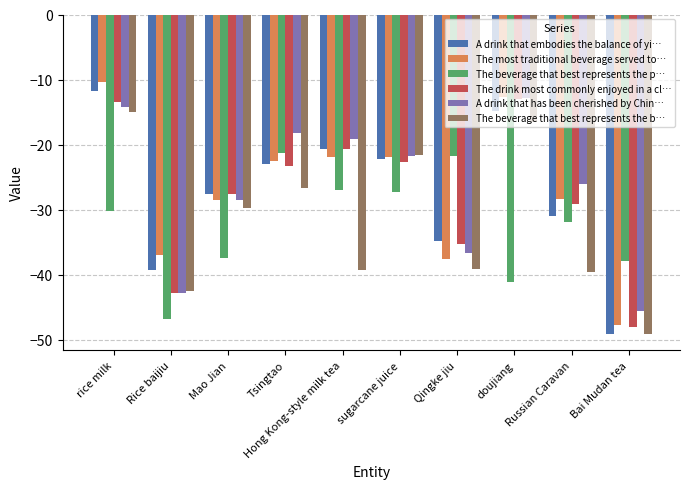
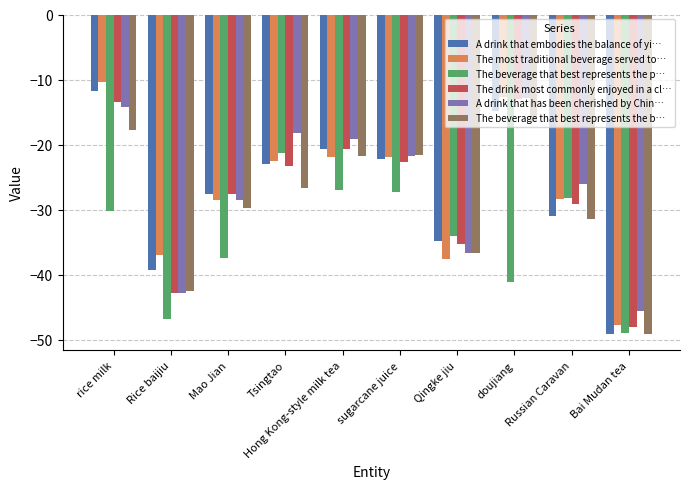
  {
    "The beverage that best represents the p…": {
      "rice milk": -30,
      "Rice baijiu": -47,
      "Mao Jian": -37,
      "Tsingtao": -21,
      "Hong Kong-style milk tea": -27,
      "sugarcane juice": -27,
-     "Qingke jiu": -22,
+     "Qingke jiu": -34,
      "doujiang": -41,
-     "Russian Caravan": -32,
-     "Bai Mudan tea": -38
+     "Russian Caravan": -28,
+     "Bai Mudan tea": -49
    },
    "The beverage that best represents the b…": {
-     "rice milk": -15,
+     "rice milk": -18,
      "Rice baijiu": -43,
      "Mao Jian": -30,
      "Tsingtao": -27,
-     "Hong Kong-style milk tea": -39,
+     "Hong Kong-style milk tea": -22,
      "sugarcane juice": -22,
-     "Qingke jiu": -39,
-     "Russian Caravan": -40,
+     "Qingke jiu": -37,
+     "Russian Caravan": -31,
      "Bai Mudan tea": -49
    }
  }
